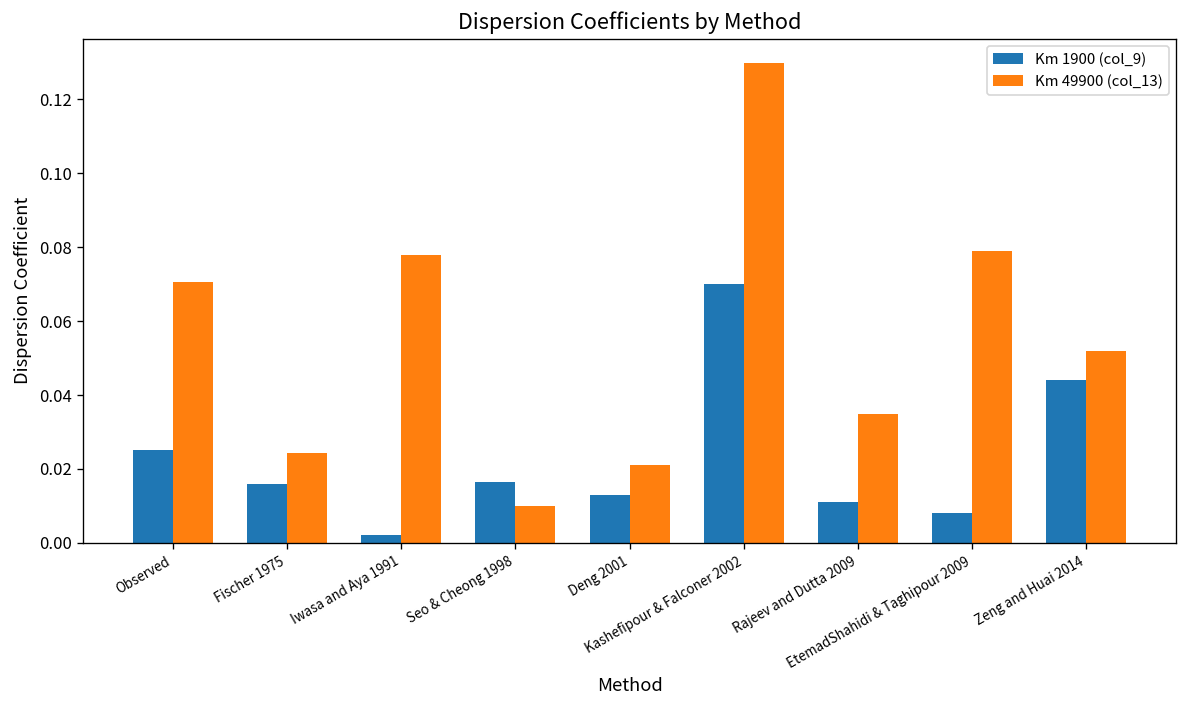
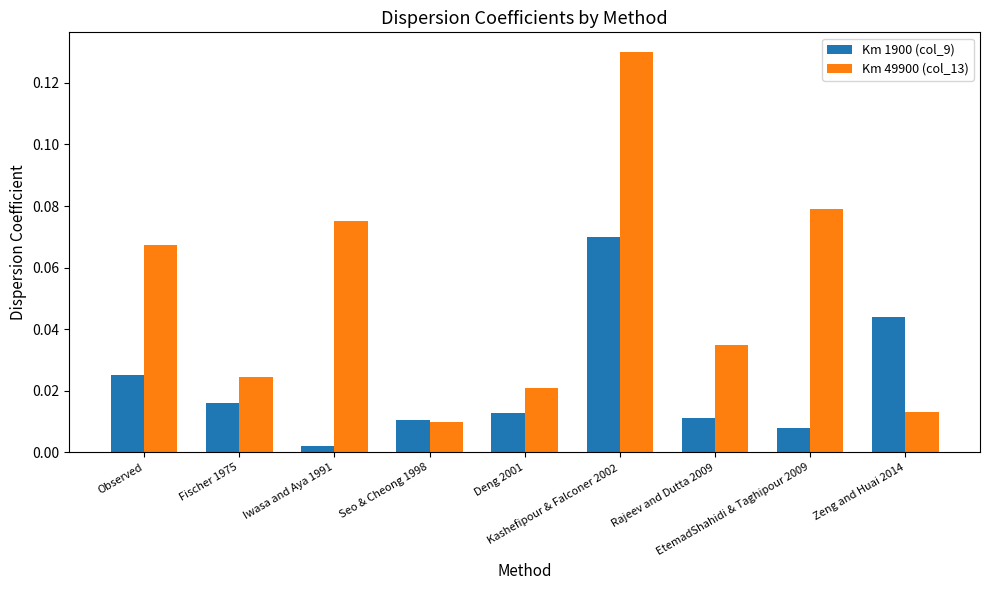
  {
    "Km 1900 (col_9)": {
      "Observed": 0.025,
      "Fischer 1975": 0.016,
      "Iwasa and Aya 1991": 0.002,
-     "Seo & Cheong 1998": 0.016,
+     "Seo & Cheong 1998": 0.011,
      "Deng 2001": 0.013,
      "Kashefipour & Falconer 2002": 0.070,
      "Rajeev and Dutta 2009": 0.011,
      "EtemadShahidi & Taghipour 2009": 0.008,
      "Zeng and Huai 2014": 0.044
    },
    "Km 49900 (col_13)": {
-     "Observed": 0.071,
+     "Observed": 0.067,
      "Fischer 1975": 0.024,
-     "Iwasa and Aya 1991": 0.078,
+     "Iwasa and Aya 1991": 0.075,
      "Seo & Cheong 1998": 0.010,
      "Deng 2001": 0.021,
      "Kashefipour & Falconer 2002": 0.130,
      "Rajeev and Dutta 2009": 0.035,
      "EtemadShahidi & Taghipour 2009": 0.079,
-     "Zeng and Huai 2014": 0.052
+     "Zeng and Huai 2014": 0.013
    }
  }
